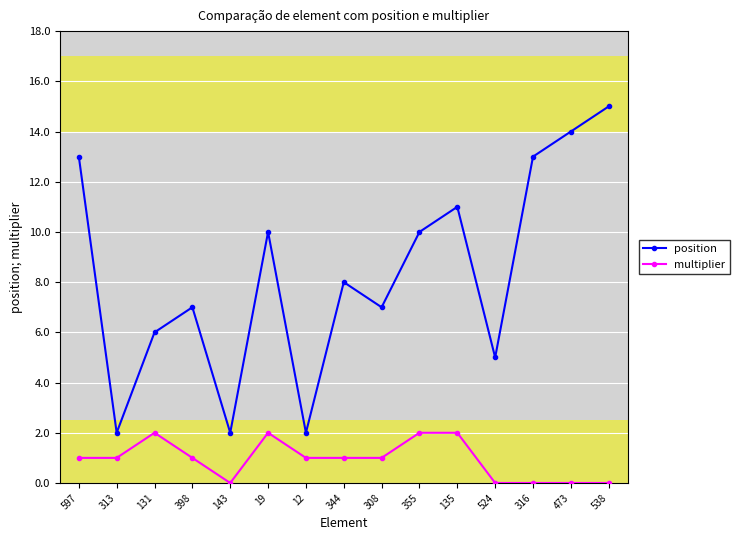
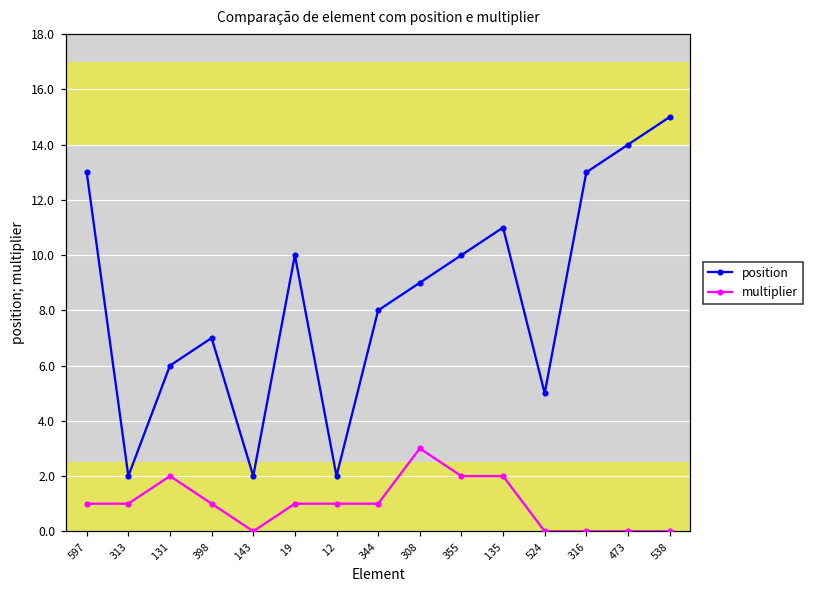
  {
    "position": {
      "597": 13,
      "313": 2,
      "131": 6,
      "398": 7,
      "143": 2,
      "19": 10,
      "12": 2,
      "344": 8,
-     "308": 7,
+     "308": 9,
      "355": 10,
      "135": 11,
      "524": 5,
      "316": 13,
      "473": 14,
      "538": 15
    },
    "multiplier": {
      "597": 1,
      "313": 1,
      "131": 2,
      "398": 1,
      "143": 0,
-     "19": 2,
+     "19": 1,
      "12": 1,
      "344": 1,
-     "308": 1,
+     "308": 3,
      "355": 2,
      "135": 2,
      "524": 0,
      "316": 0,
      "473": 0,
      "538": 0
    }
  }
